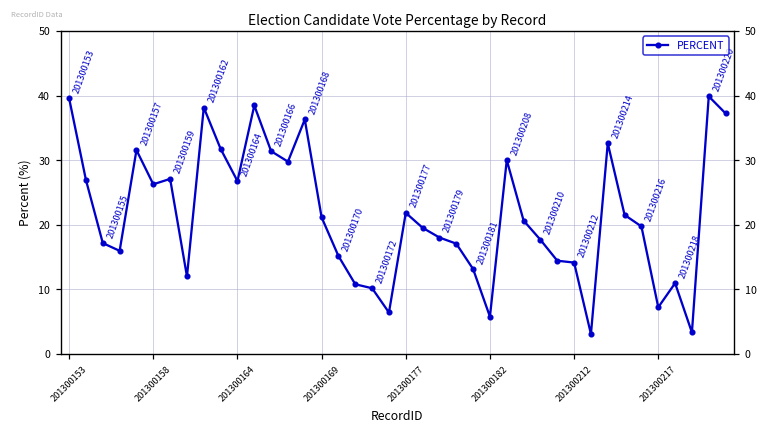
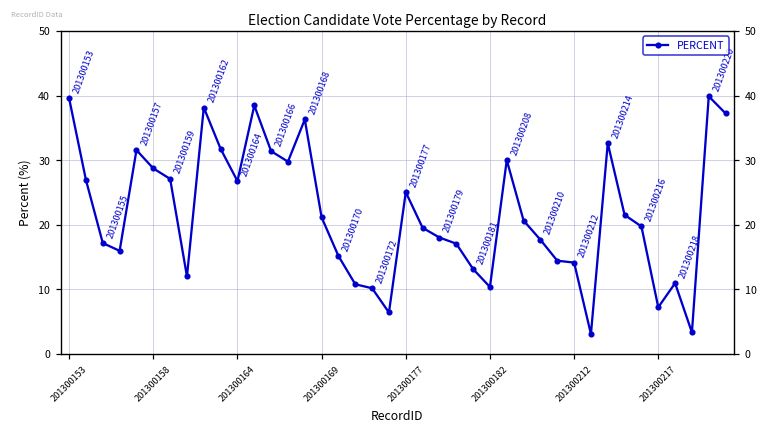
  {
-   "201300158": 26,
+   "201300158": 29,
    "201300169": 21,
-   "201300177": 22,
-   "201300182": 6,
+   "201300177": 25,
+   "201300182": 10,
    "201300217": 7
  }
